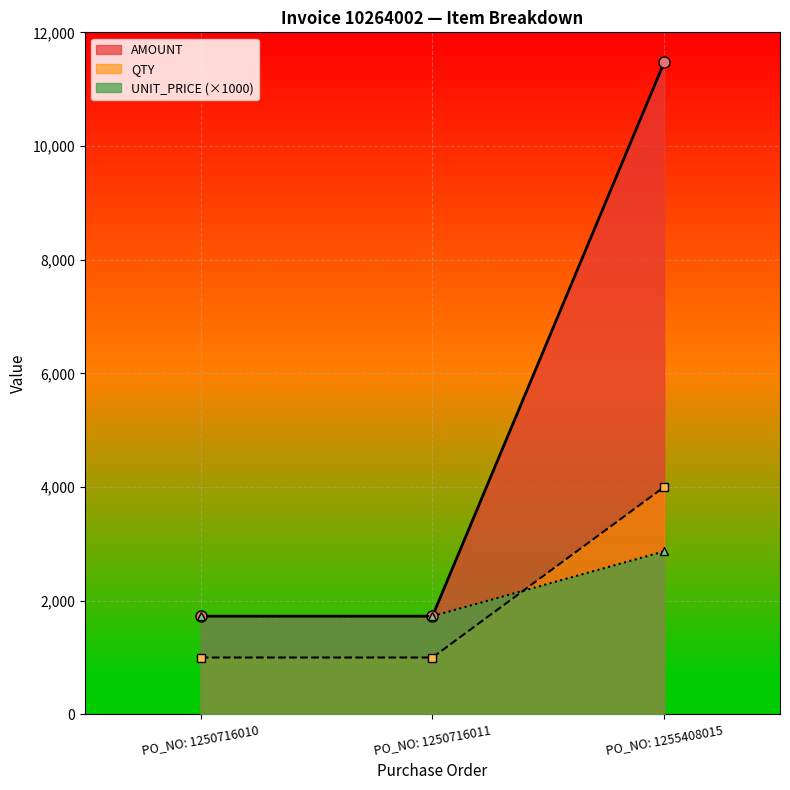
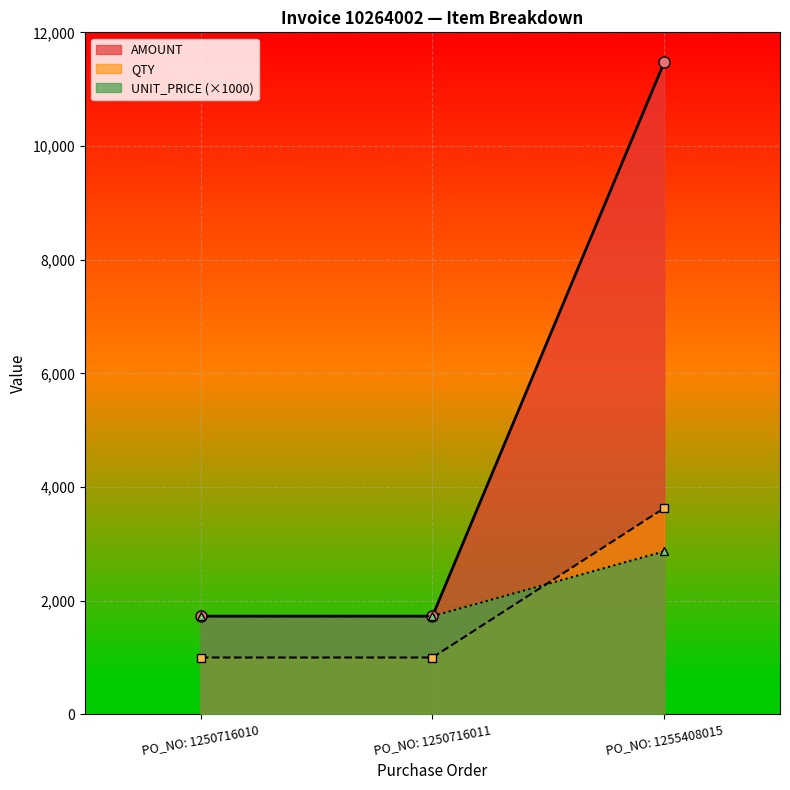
  {
    "AMOUNT": {
      "PO_NO: 1255408015": "11,500"
    },
    "QTY": {
      "PO_NO: 1250716010": "1,000",
      "PO_NO: 1250716011": "1,000",
-     "PO_NO: 1255408015": "4,000"
+     "PO_NO: 1255408015": "3,600"
    },
    "UNIT_PRICE (×1000)": {
      "PO_NO: 1255408015": "2,900"
    }
  }
